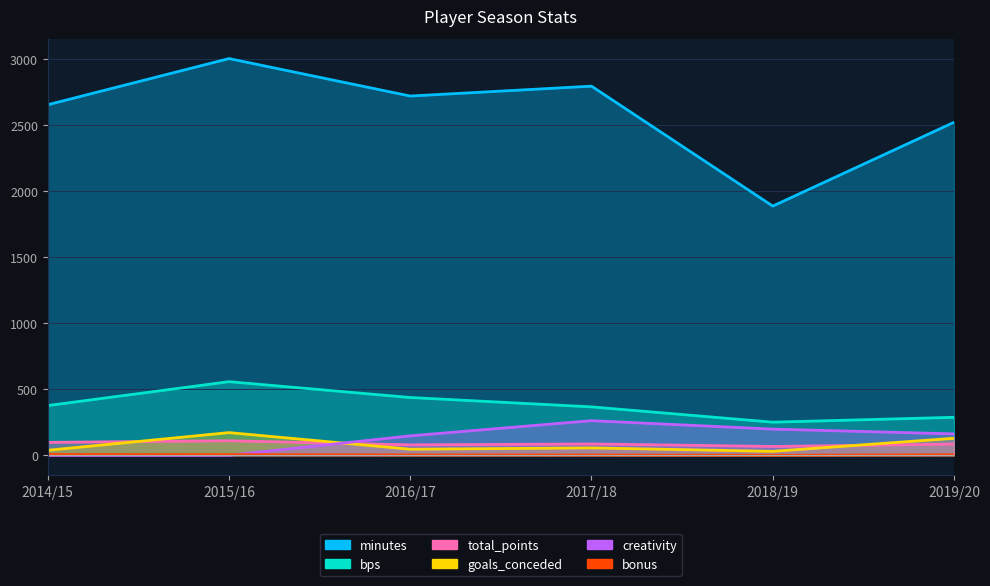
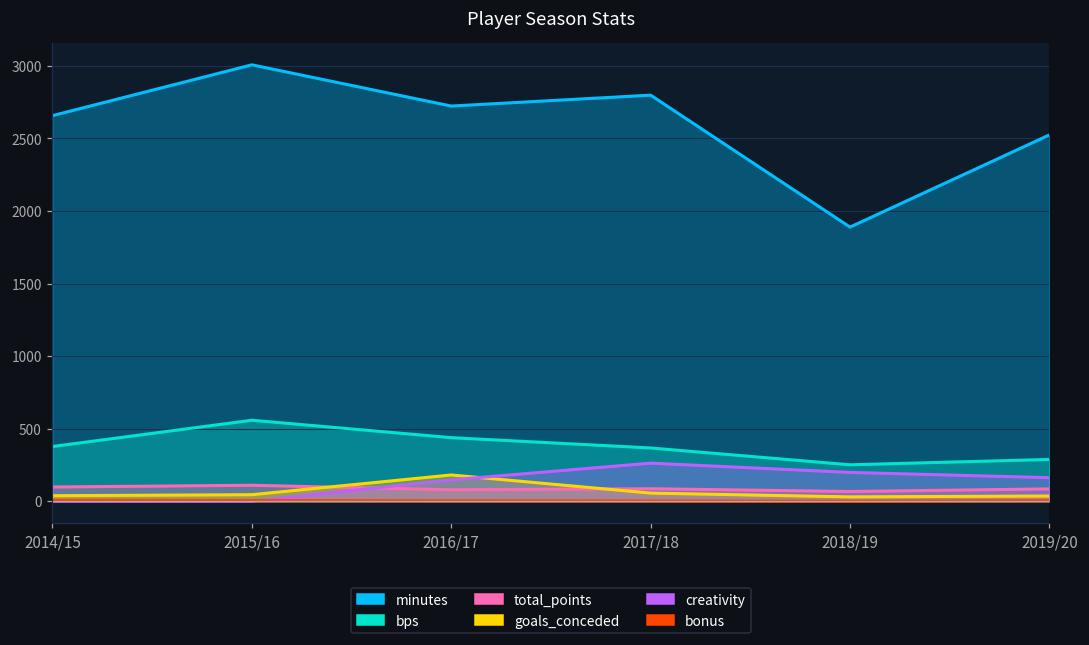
  {
    "goals_conceded": {
      "2014/15": 40,
-     "2015/16": 170,
-     "2016/17": 50,
+     "2015/16": 50,
+     "2016/17": 180,
      "2017/18": 60,
      "2018/19": 30,
-     "2019/20": 130
+     "2019/20": 40
    },
    "bonus": {
      "2016/17": 0,
      "2017/18": 0,
      "2018/19": 0,
      "2019/20": 0
    }
  }
